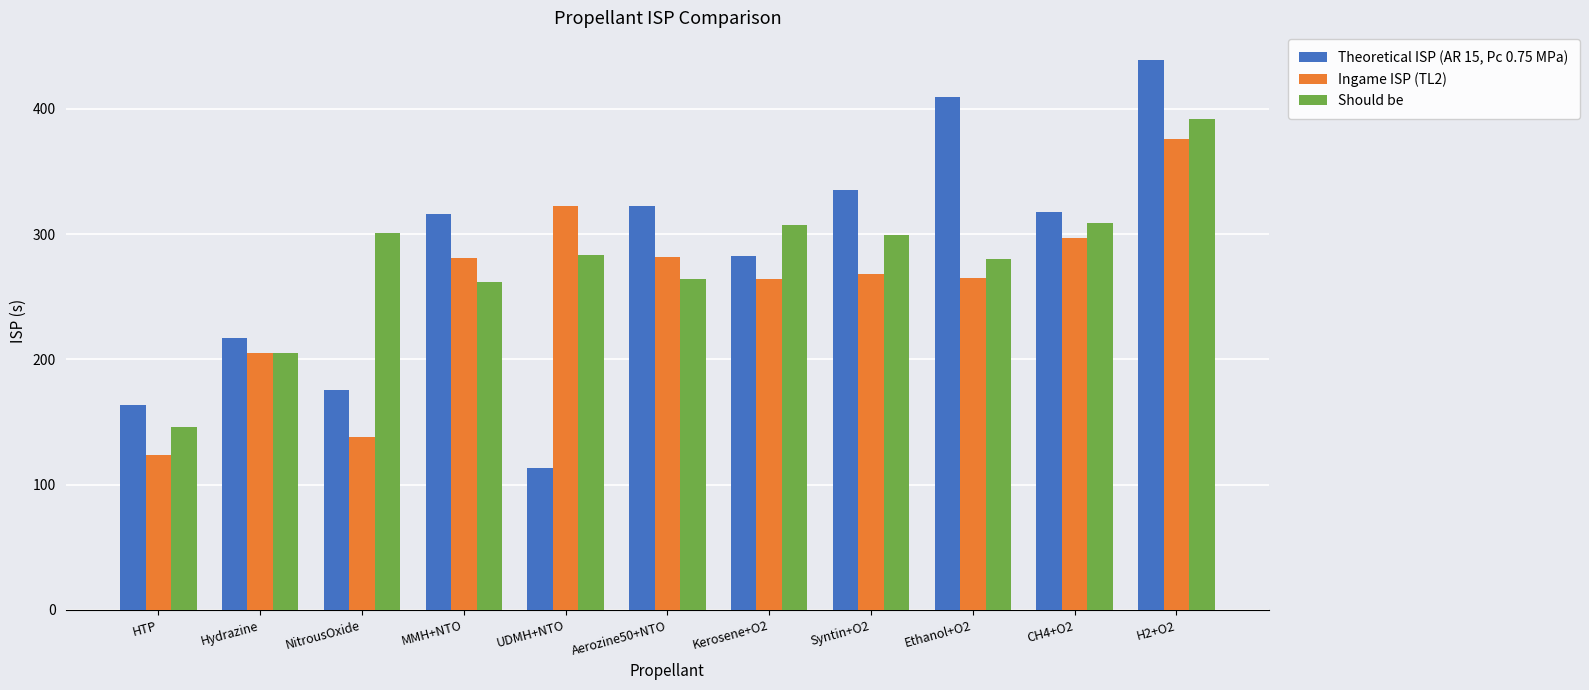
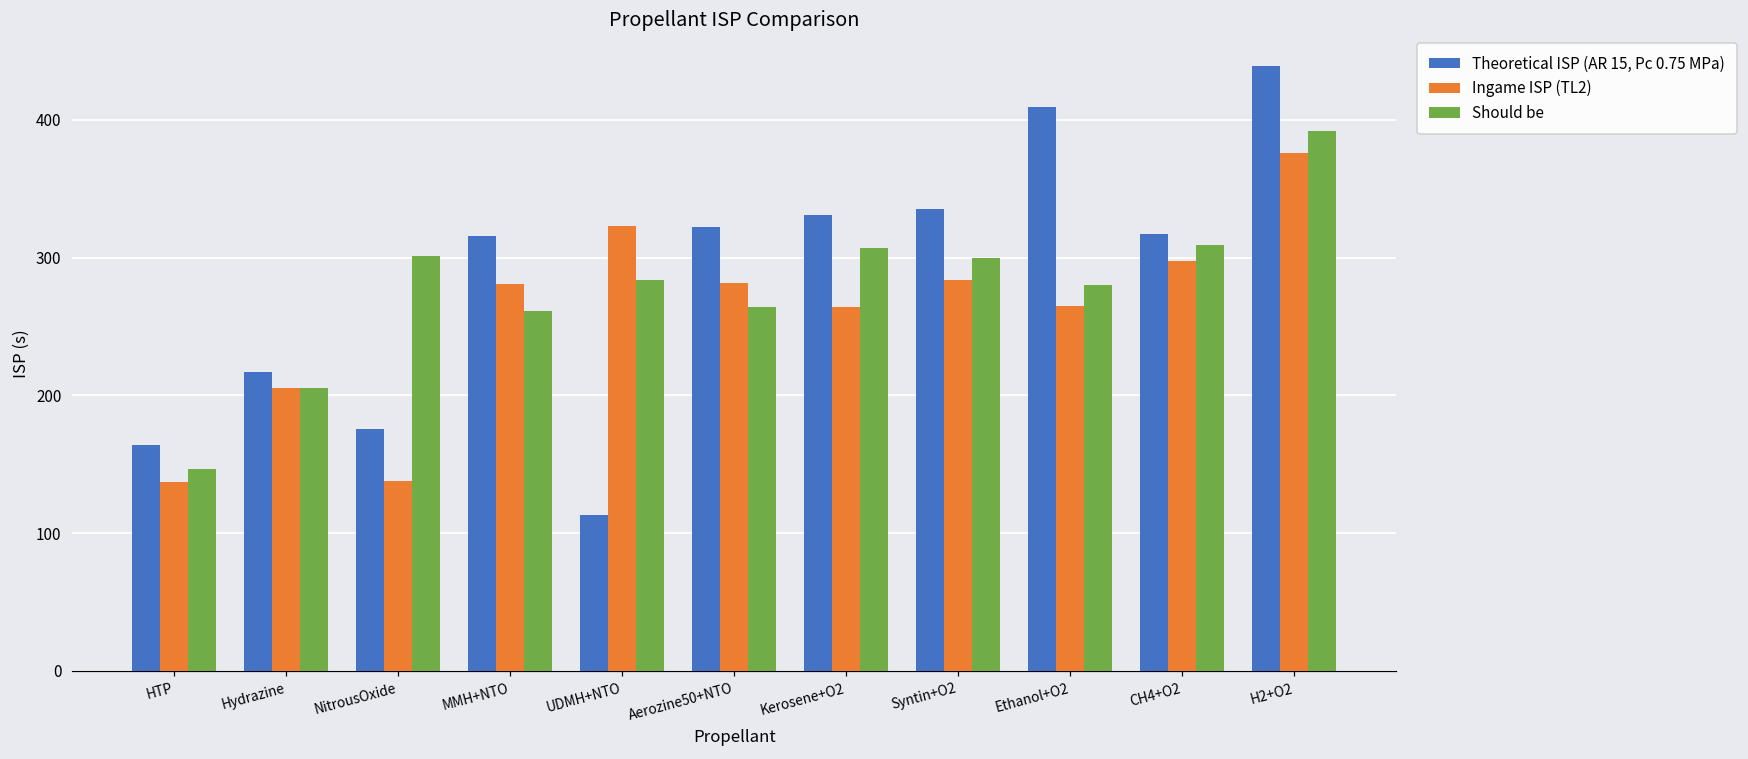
  {
    "Theoretical ISP (AR 15, Pc 0.75 MPa)": {
      "HTP": 164,
      "Hydrazine": 217,
      "NitrousOxide": 176,
      "MMH+NTO": 316,
      "UDMH+NTO": 113,
      "Aerozine50+NTO": 322,
-     "Kerosene+O2": 283,
+     "Kerosene+O2": 331,
      "Syntin+O2": 336,
      "Ethanol+O2": 410,
      "CH4+O2": 317,
      "H2+O2": 439
    },
    "Ingame ISP (TL2)": {
-     "HTP": 124,
+     "HTP": 137,
      "Hydrazine": 205,
      "NitrousOxide": 138,
      "MMH+NTO": 281,
      "UDMH+NTO": 323,
      "Aerozine50+NTO": 282,
      "Kerosene+O2": 264,
-     "Syntin+O2": 268,
+     "Syntin+O2": 283,
      "Ethanol+O2": 265,
      "CH4+O2": 297,
      "H2+O2": 376
    },
    "Should be": {
      "HTP": 146,
      "Hydrazine": 205,
      "NitrousOxide": 301,
      "MMH+NTO": 261,
      "UDMH+NTO": 283,
      "Aerozine50+NTO": 264,
      "Kerosene+O2": 307,
      "Syntin+O2": 300,
      "Ethanol+O2": 280,
      "CH4+O2": 309,
      "H2+O2": 392
    }
  }
